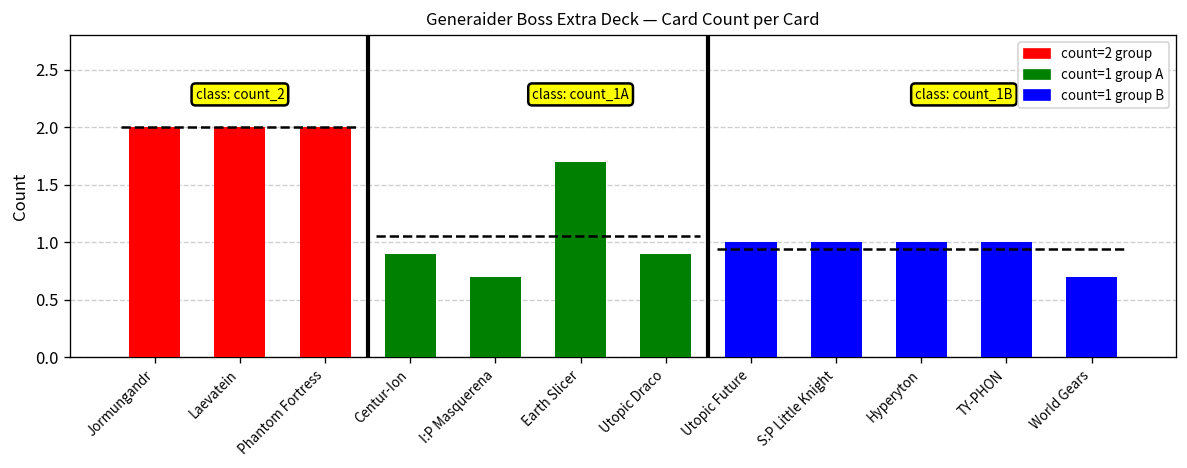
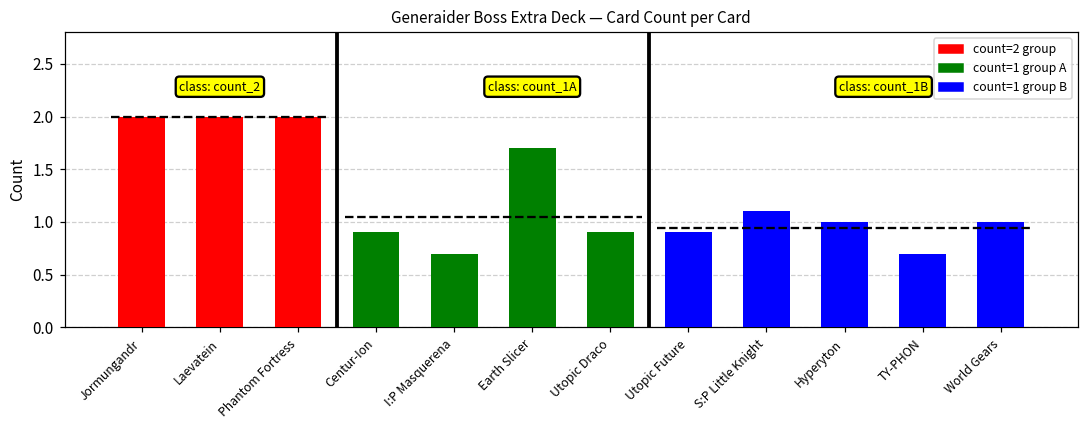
  {
    "Jormungandr": 2.0,
    "Phantom Fortress": 2.0,
    "Centur-Ion": 0.9,
    "I:P Masquerena": 0.7,
    "Earth Slicer": 1.7,
    "Utopic Draco": 0.9,
-   "Utopic Future": 1.0,
-   "S:P Little Knight": 1.0,
+   "Utopic Future": 0.9,
+   "S:P Little Knight": 1.1,
    "Hyperyton": 1.0,
-   "TY-PHON": 1.0,
-   "World Gears": 0.7
+   "TY-PHON": 0.7,
+   "World Gears": 1.0
  }
